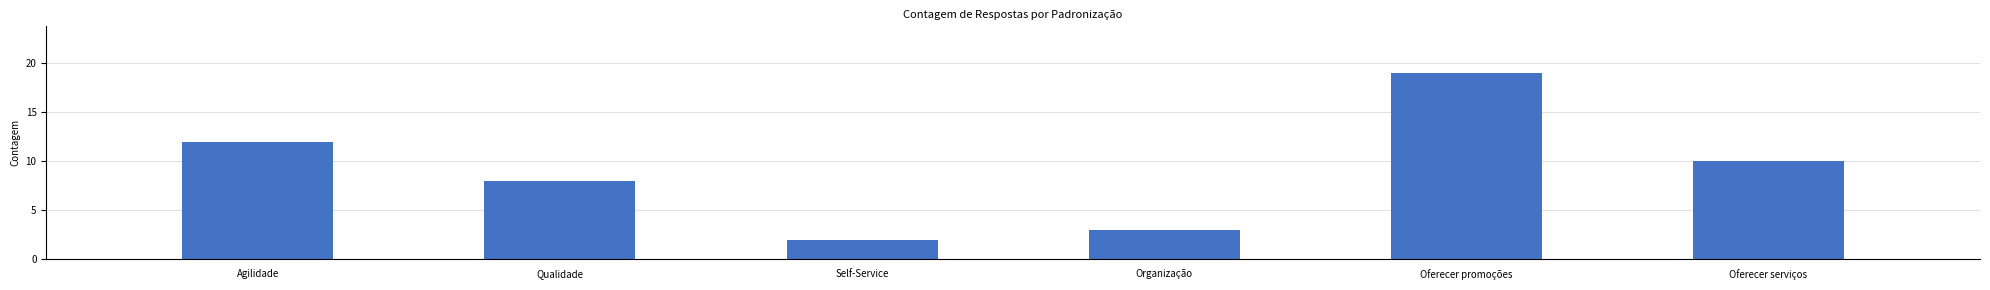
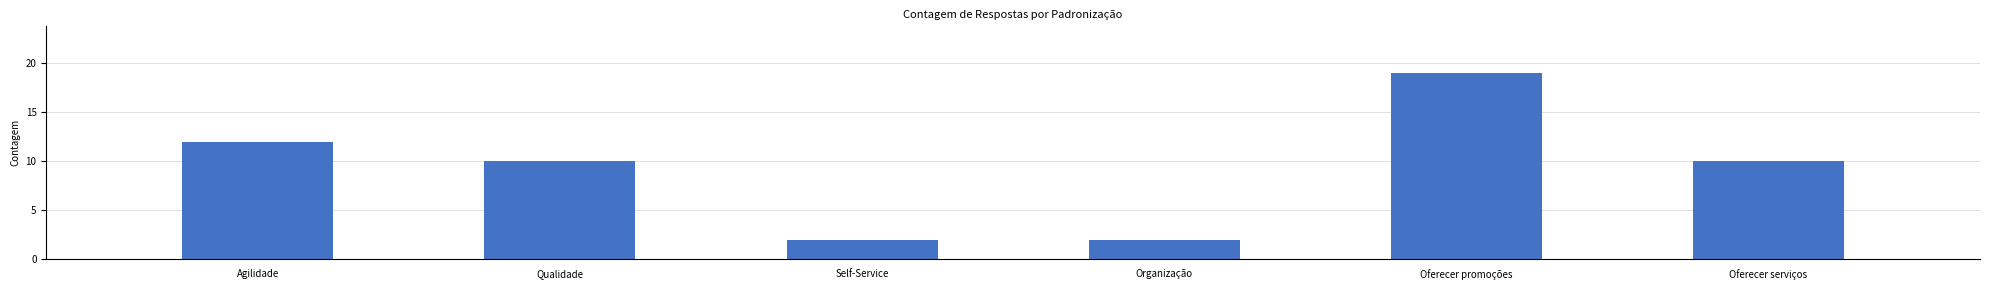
  {
    "Agilidade": 12,
-   "Qualidade": 8,
+   "Qualidade": 10,
    "Self-Service": 2,
-   "Organização": 3,
+   "Organização": 2,
    "Oferecer promoções": 19,
    "Oferecer serviços": 10
  }
